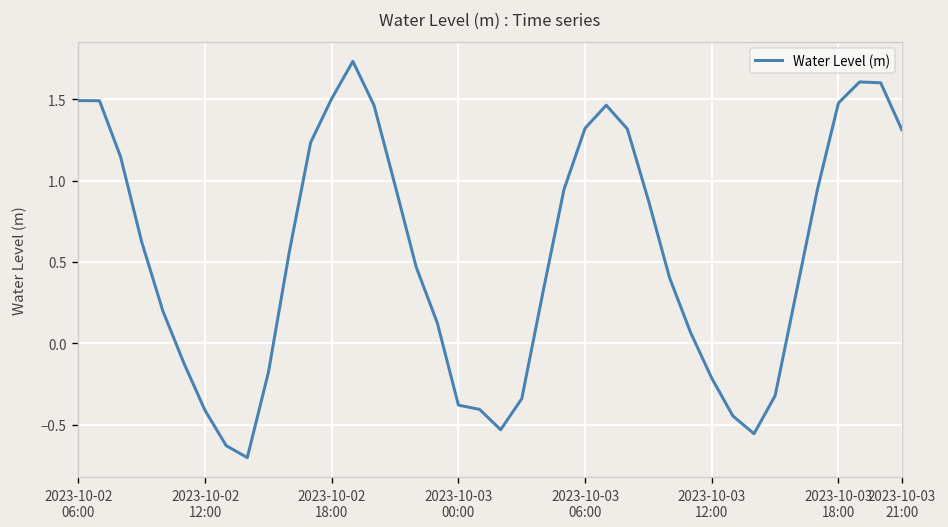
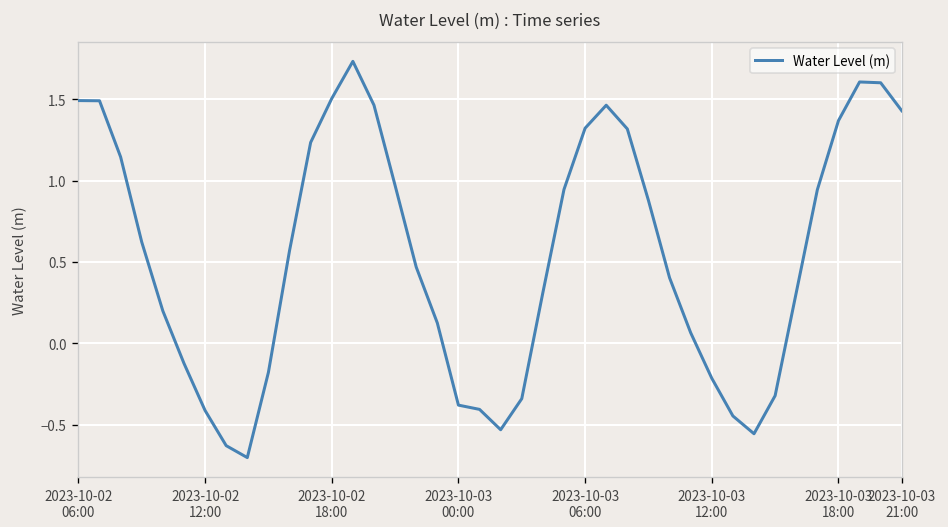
  {
    "2023-10-02 06:00": 1.49,
    "2023-10-02 12:00": -0.41,
    "2023-10-02 18:00": 1.50,
    "2023-10-03 00:00": -0.38,
    "2023-10-03 06:00": 1.32,
    "2023-10-03 12:00": -0.21,
-   "2023-10-03 18:00": 1.48,
-   "2023-10-03 21:00": 1.31
+   "2023-10-03 18:00": 1.37,
+   "2023-10-03 21:00": 1.43
  }
